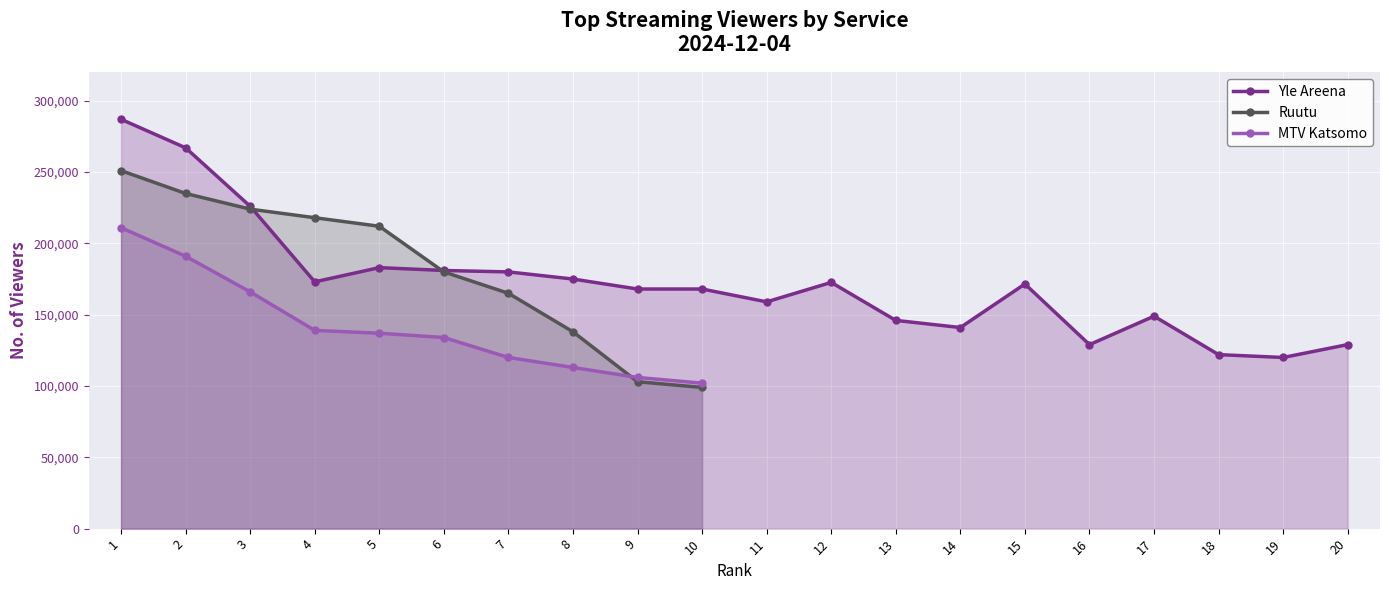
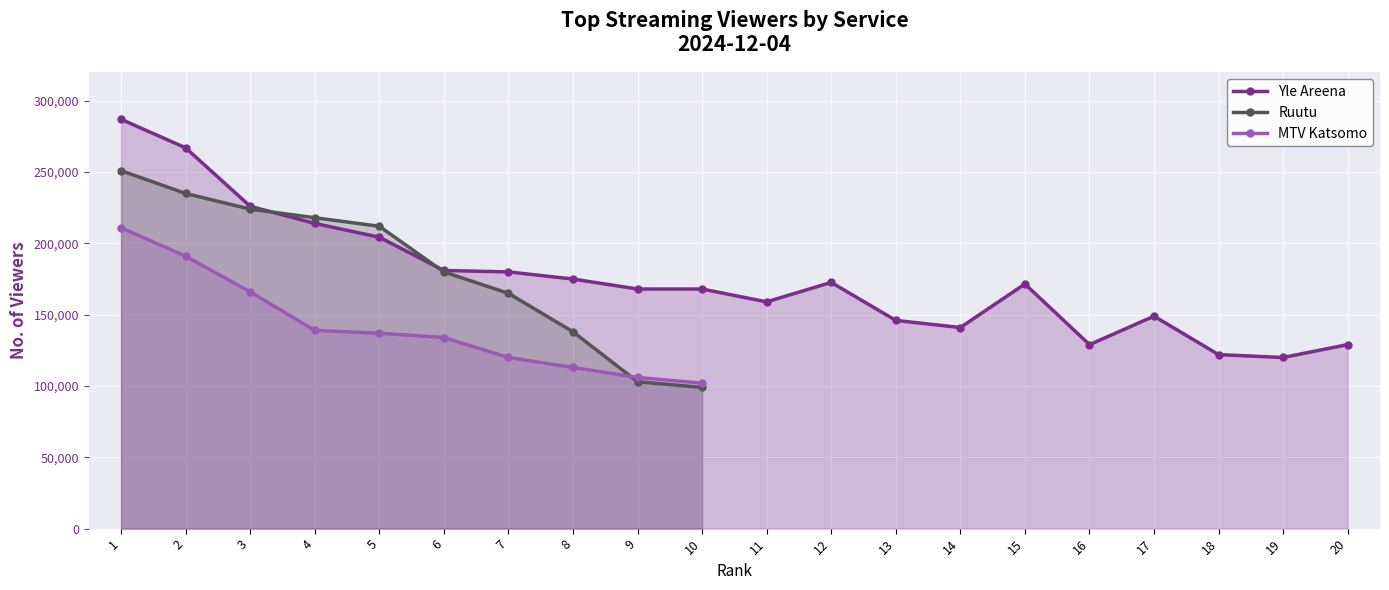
  {
    "Yle Areena": {
      "1": "287,000",
      "2": "267,000",
      "3": "226,000",
-     "4": "173,000",
-     "5": "183,000",
+     "4": "214,000",
+     "5": "204,000",
      "7": "180,000",
      "8": "175,000",
      "9": "168,000",
      "10": "168,000",
      "11": "159,000",
      "12": "173,000",
      "13": "146,000",
      "14": "141,000",
      "15": "172,000",
      "16": "129,000",
      "17": "149,000",
      "18": "122,000",
      "19": "120,000",
      "20": "129,000"
    },
    "Ruutu": {
      "1": "251,000",
      "2": "235,000",
      "3": "224,000",
      "4": "218,000",
      "5": "212,000",
      "7": "165,000",
      "8": "138,000",
      "9": "103,000",
      "10": "99,000"
    },
    "MTV Katsomo": {
      "1": "211,000",
      "2": "191,000",
      "3": "166,000",
      "4": "139,000",
      "5": "137,000",
      "6": "134,000",
      "7": "120,000",
      "8": "113,000",
      "9": "106,000",
      "10": "102,000"
    }
  }
